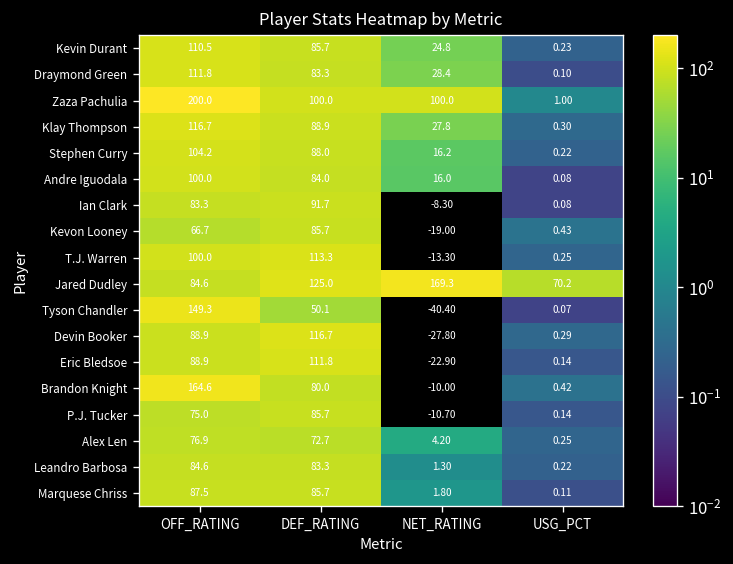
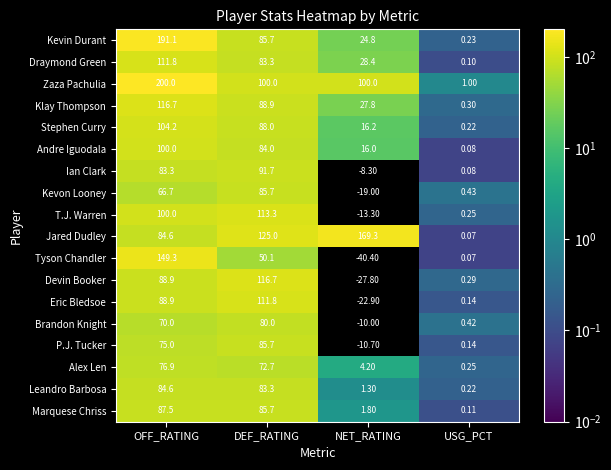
  {
    "Kevin Durant": {
-     "OFF_RATING": 110.5,
+     "OFF_RATING": 191.1,
      "DEF_RATING": 85.7,
      "NET_RATING": 24.8,
      "USG_PCT": 0.23
    },
    "Draymond Green": {
      "OFF_RATING": 111.8,
      "DEF_RATING": 83.3,
      "NET_RATING": 28.4,
      "USG_PCT": 0.10
    },
    "Zaza Pachulia": {
      "OFF_RATING": 200.0,
      "DEF_RATING": 100.0,
      "NET_RATING": 100.0,
      "USG_PCT": 1.00
    },
    "Klay Thompson": {
      "OFF_RATING": 116.7,
      "DEF_RATING": 88.9,
      "NET_RATING": 27.8,
      "USG_PCT": 0.30
    },
    "Stephen Curry": {
      "OFF_RATING": 104.2,
      "DEF_RATING": 88.0,
      "NET_RATING": 16.2,
      "USG_PCT": 0.22
    },
    "Andre Iguodala": {
      "OFF_RATING": 100.0,
      "DEF_RATING": 84.0,
      "NET_RATING": 16.0,
      "USG_PCT": 0.08
    },
    "Ian Clark": {
      "OFF_RATING": 83.3,
      "DEF_RATING": 91.7,
      "NET_RATING": -8.30,
      "USG_PCT": 0.08
    },
    "Kevon Looney": {
      "OFF_RATING": 66.7,
      "DEF_RATING": 85.7,
      "NET_RATING": -19.00,
      "USG_PCT": 0.43
    },
    "T.J. Warren": {
      "OFF_RATING": 100.0,
      "DEF_RATING": 113.3,
      "NET_RATING": -13.30,
      "USG_PCT": 0.25
    },
    "Jared Dudley": {
      "OFF_RATING": 84.6,
      "DEF_RATING": 125.0,
      "NET_RATING": 169.3,
-     "USG_PCT": 70.2
+     "USG_PCT": 0.07
    },
    "Tyson Chandler": {
      "OFF_RATING": 149.3,
      "DEF_RATING": 50.1,
      "NET_RATING": -40.40,
      "USG_PCT": 0.07
    },
    "Devin Booker": {
      "OFF_RATING": 88.9,
      "DEF_RATING": 116.7,
      "NET_RATING": -27.80,
      "USG_PCT": 0.29
    },
    "Eric Bledsoe": {
      "OFF_RATING": 88.9,
      "DEF_RATING": 111.8,
      "NET_RATING": -22.90,
      "USG_PCT": 0.14
    },
    "Brandon Knight": {
-     "OFF_RATING": 164.6,
+     "OFF_RATING": 70.0,
      "DEF_RATING": 80.0,
      "NET_RATING": -10.00,
      "USG_PCT": 0.42
    },
    "P.J. Tucker": {
      "OFF_RATING": 75.0,
      "DEF_RATING": 85.7,
      "NET_RATING": -10.70,
      "USG_PCT": 0.14
    },
    "Alex Len": {
      "OFF_RATING": 76.9,
      "DEF_RATING": 72.7,
      "NET_RATING": 4.20,
      "USG_PCT": 0.25
    },
    "Leandro Barbosa": {
      "OFF_RATING": 84.6,
      "DEF_RATING": 83.3,
      "NET_RATING": 1.30,
      "USG_PCT": 0.22
    },
    "Marquese Chriss": {
      "OFF_RATING": 87.5,
      "DEF_RATING": 85.7,
      "NET_RATING": 1.80,
      "USG_PCT": 0.11
    }
  }
